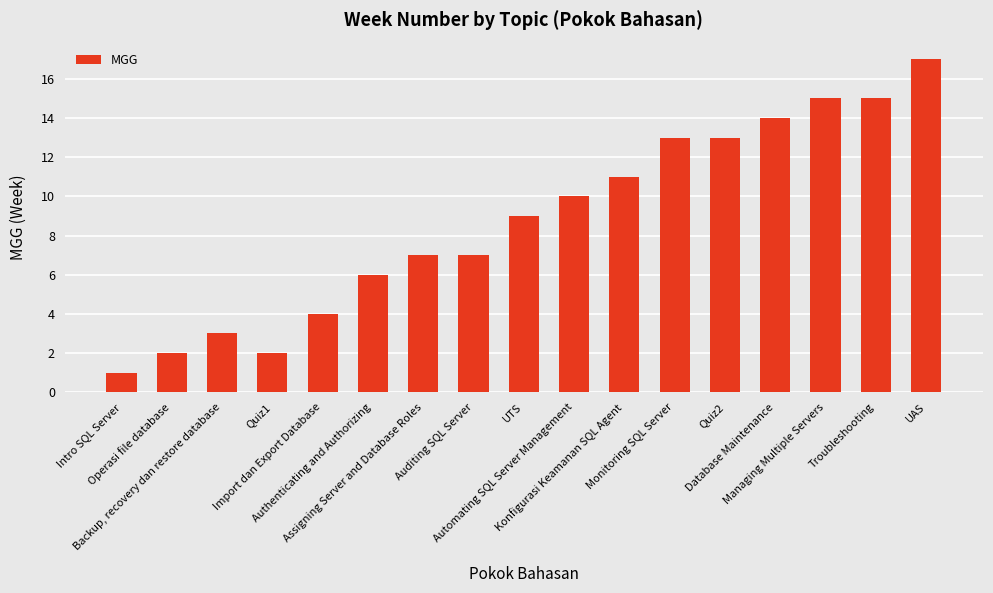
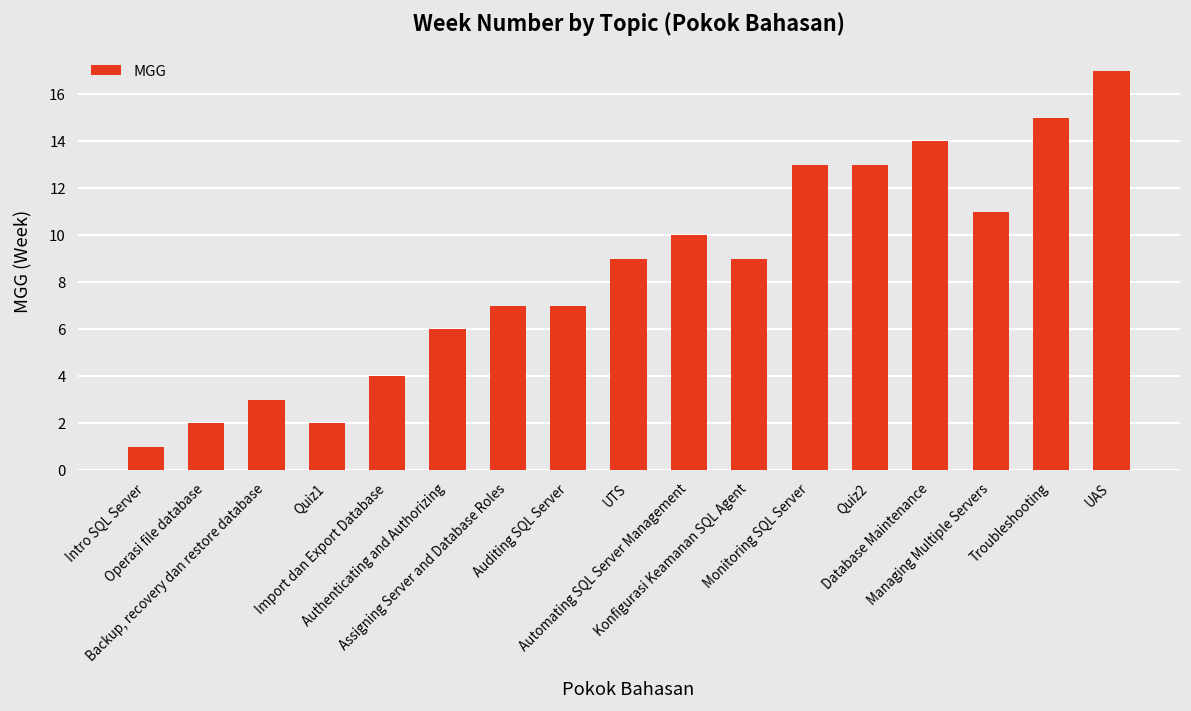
  {
    "Intro SQL Server": 1,
    "Operasi file database": 2,
    "Backup, recovery dan restore database": 3,
    "Quiz1": 2,
    "Import dan Export Database": 4,
    "Authenticating and Authorizing": 6,
    "Assigning Server and Database Roles": 7,
    "Auditing SQL Server": 7,
    "UTS": 9,
    "Automating SQL Server Management": 10,
-   "Konfigurasi Keamanan SQL Agent": 11,
+   "Konfigurasi Keamanan SQL Agent": 9,
    "Monitoring SQL Server": 13,
    "Quiz2": 13,
    "Database Maintenance": 14,
-   "Managing Multiple Servers": 15,
+   "Managing Multiple Servers": 11,
    "Troubleshooting": 15,
    "UAS": 17
  }
